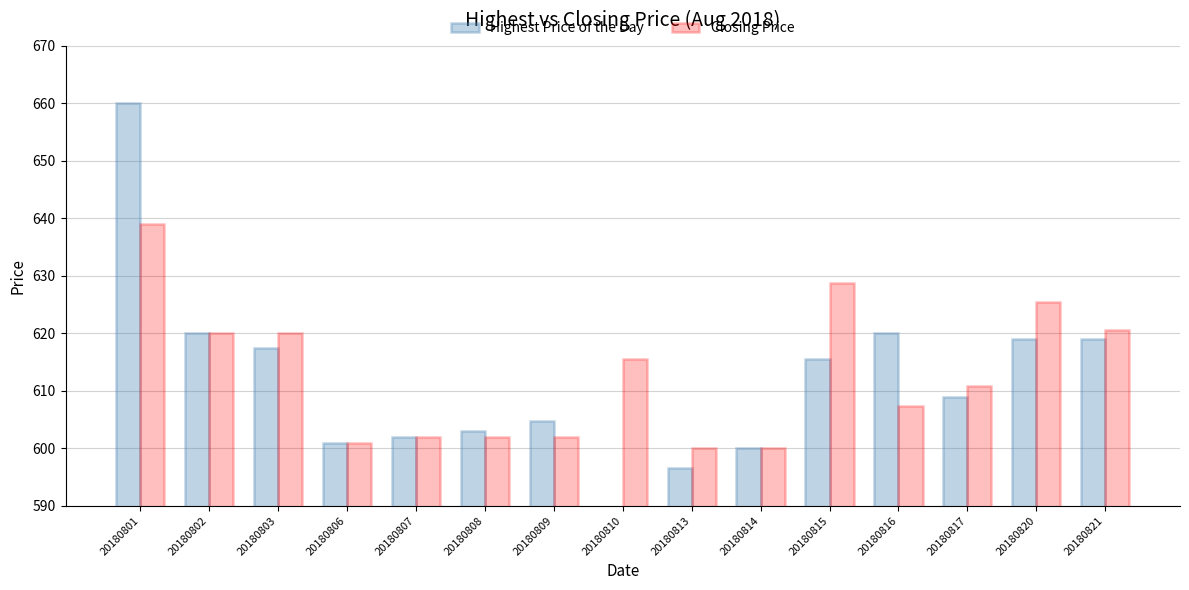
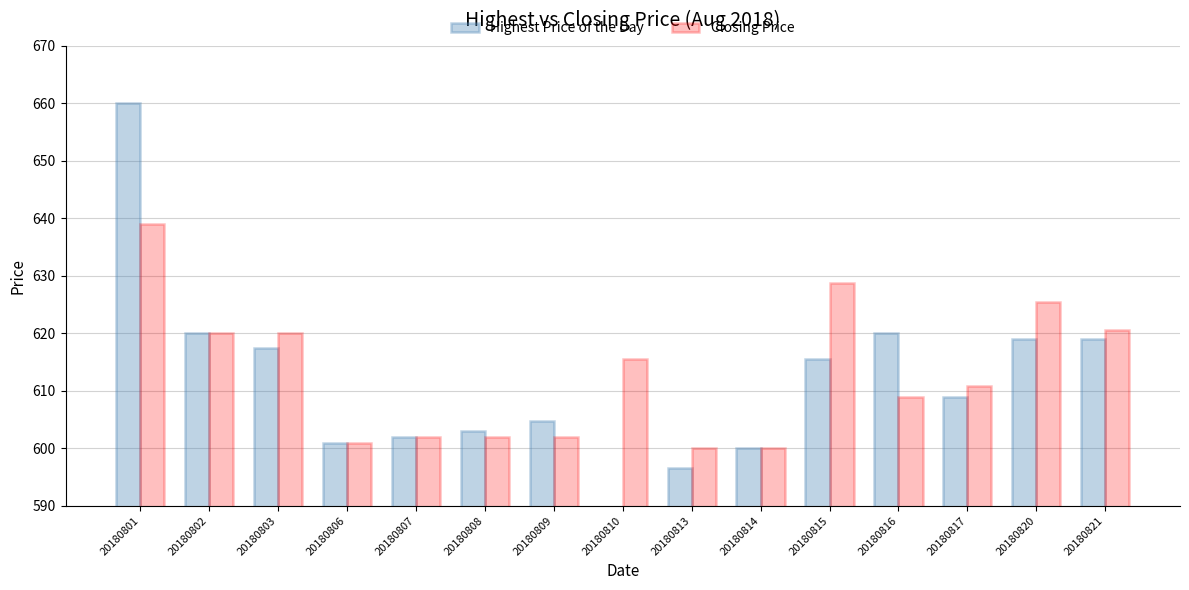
  {
    "Highest Price of the Day": {
      "20180801": 660,
      "20180802": 620,
      "20180803": 617,
      "20180806": 601,
      "20180807": 602,
      "20180808": 603,
      "20180809": 605,
      "20180813": 597,
      "20180814": 600,
      "20180815": 616,
      "20180816": 620,
      "20180817": 609,
      "20180820": 619,
      "20180821": 619
    },
    "Closing Price": {
      "20180801": 639,
      "20180802": 620,
      "20180803": 620,
      "20180806": 601,
      "20180807": 602,
      "20180808": 602,
      "20180809": 602,
      "20180810": 616,
      "20180813": 600,
      "20180814": 600,
      "20180815": 629,
-     "20180816": 607,
+     "20180816": 609,
      "20180817": 611,
      "20180820": 626,
      "20180821": 621
    }
  }
